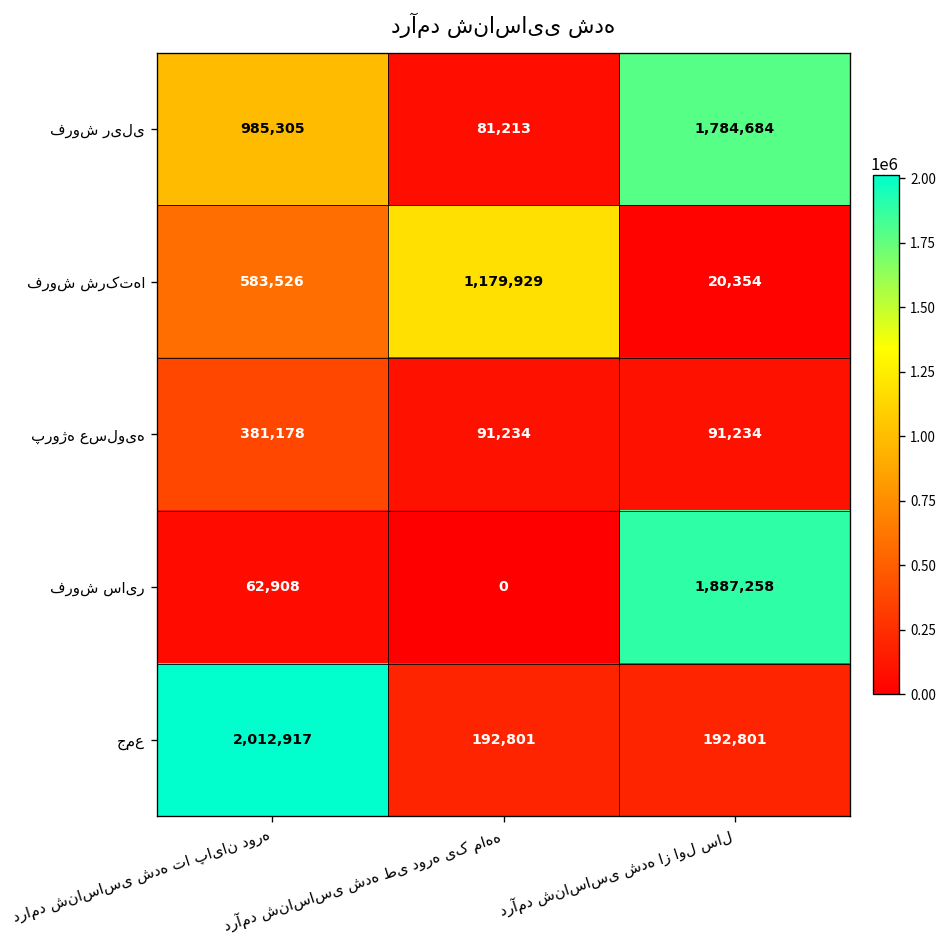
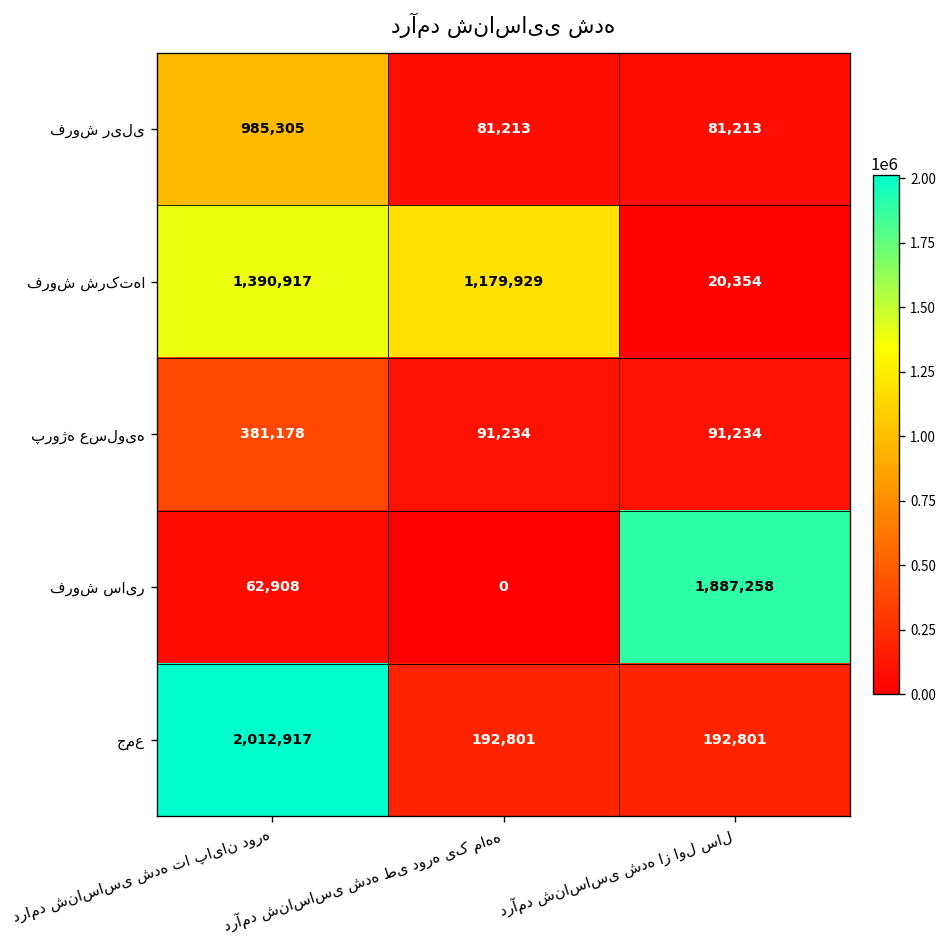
  {
    "فروش ریلی": {
      "درامد شناساسی شده تا پایان دوره": "985,305",
      "درآمد شناساسی شده طی دوره یک ماهه": "81,213",
-     "درآمد شناساسی شده از اول سال": "1,784,684"
+     "درآمد شناساسی شده از اول سال": "81,213"
    },
    "فروش شرکتها": {
-     "درامد شناساسی شده تا پایان دوره": "583,526",
+     "درامد شناساسی شده تا پایان دوره": "1,390,917",
      "درآمد شناساسی شده طی دوره یک ماهه": "1,179,929",
      "درآمد شناساسی شده از اول سال": "20,354"
    },
    "پروژه عسلویه": {
      "درامد شناساسی شده تا پایان دوره": "381,178",
      "درآمد شناساسی شده طی دوره یک ماهه": "91,234",
      "درآمد شناساسی شده از اول سال": "91,234"
    },
    "فروش سایر": {
      "درامد شناساسی شده تا پایان دوره": "62,908",
      "درآمد شناساسی شده طی دوره یک ماهه": "0",
      "درآمد شناساسی شده از اول سال": "1,887,258"
    },
    "جمع": {
      "درامد شناساسی شده تا پایان دوره": "2,012,917",
      "درآمد شناساسی شده طی دوره یک ماهه": "192,801",
      "درآمد شناساسی شده از اول سال": "192,801"
    }
  }
